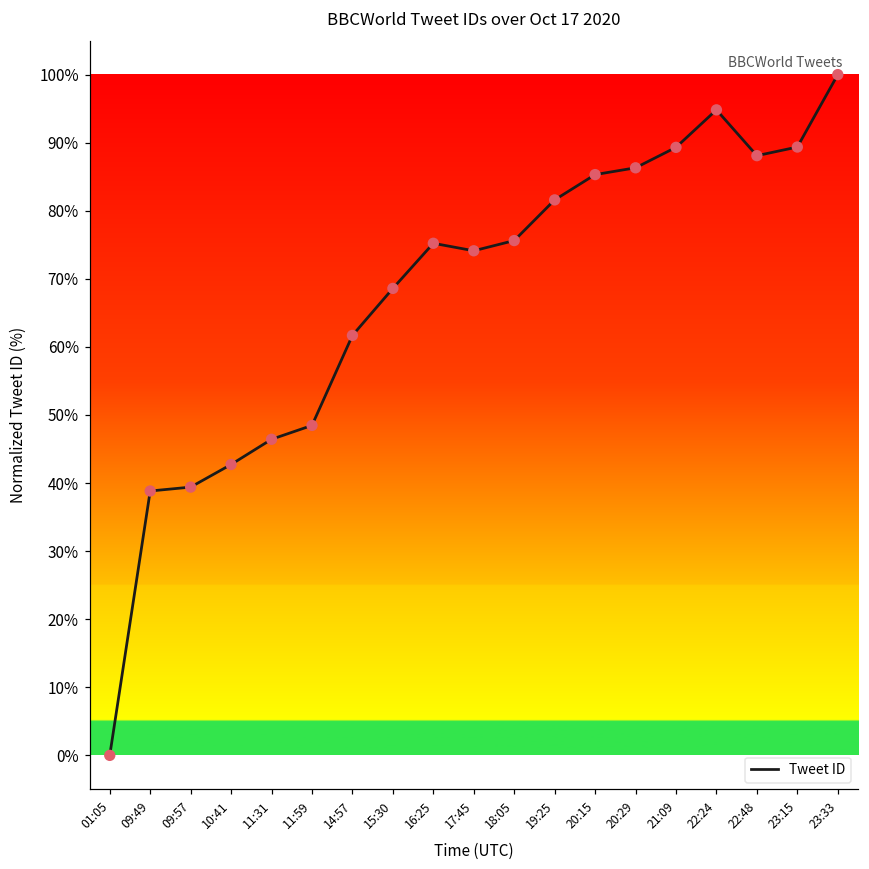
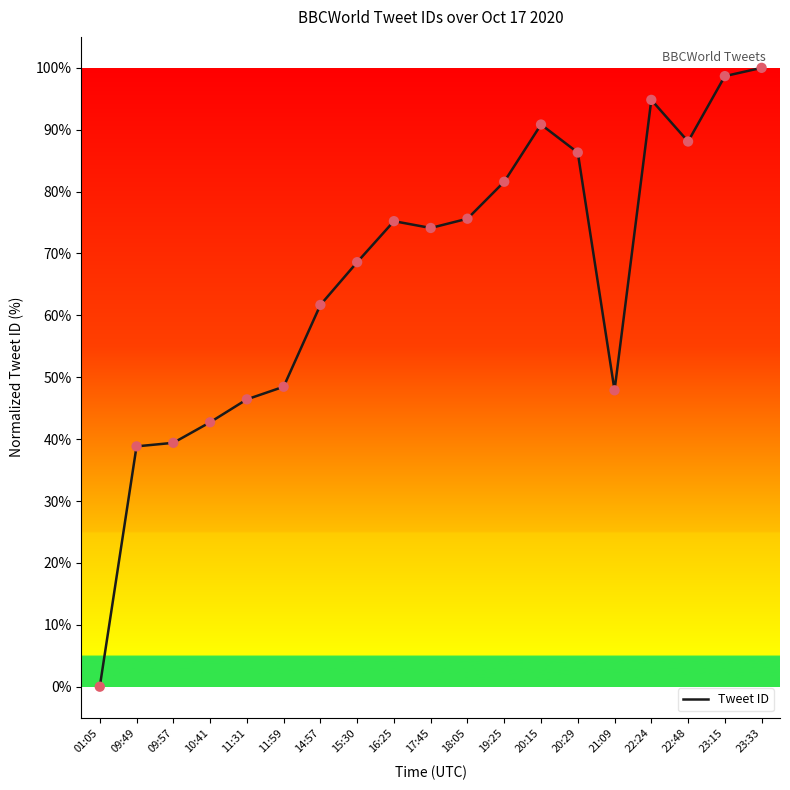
  {
    "01:05": "0%",
    "09:49": "39%",
    "09:57": "39%",
    "10:41": "43%",
    "11:31": "46%",
    "11:59": "48%",
    "14:57": "62%",
    "15:30": "69%",
    "16:25": "75%",
    "17:45": "74%",
    "18:05": "76%",
    "19:25": "82%",
-   "20:15": "85%",
+   "20:15": "91%",
    "20:29": "86%",
-   "21:09": "89%",
+   "21:09": "48%",
    "22:24": "95%",
    "22:48": "88%",
-   "23:15": "89%",
+   "23:15": "99%",
    "23:33": "100%"
  }
